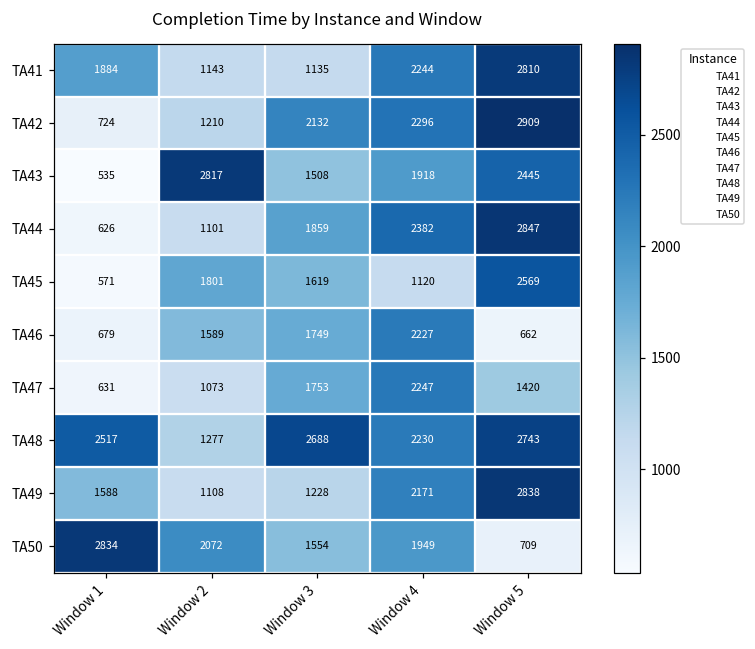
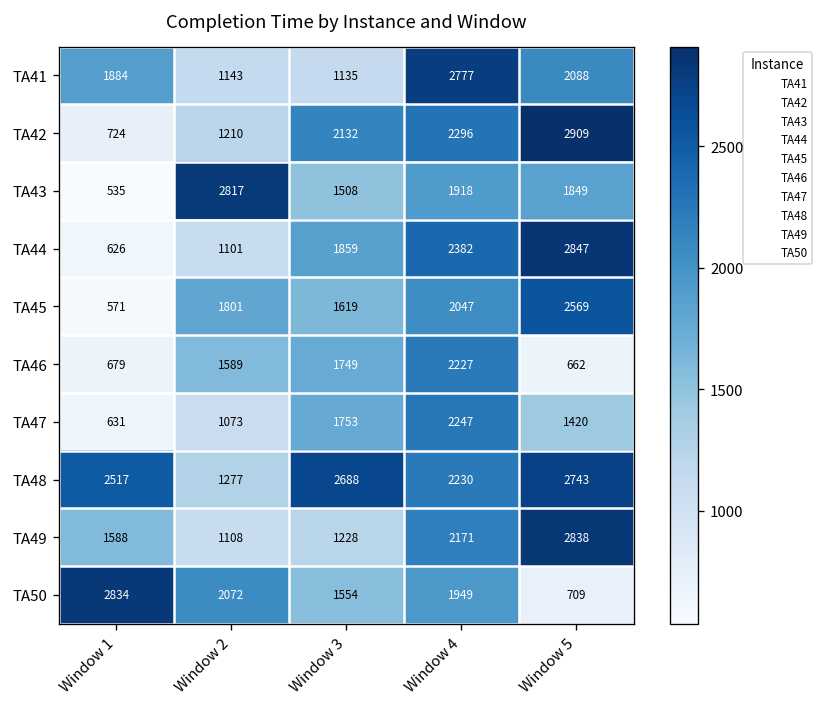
  {
    "TA41": {
-     "Window 4": 2244,
-     "Window 5": 2810
+     "Window 4": 2777,
+     "Window 5": 2088
    },
    "TA43": {
-     "Window 5": 2445
+     "Window 5": 1849
    },
    "TA45": {
-     "Window 4": 1120
+     "Window 4": 2047
    }
  }
